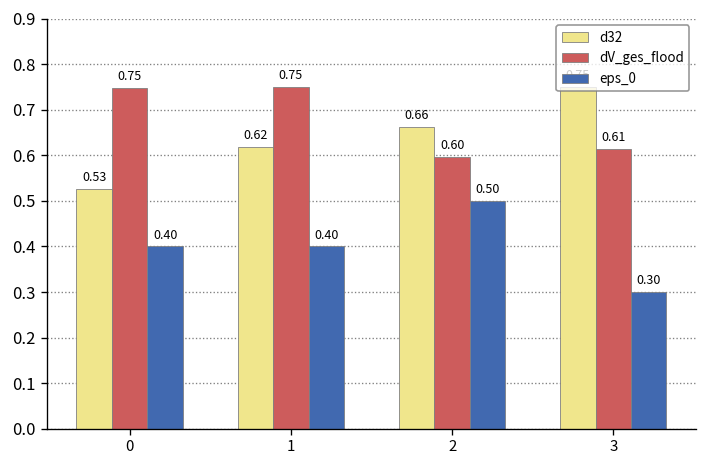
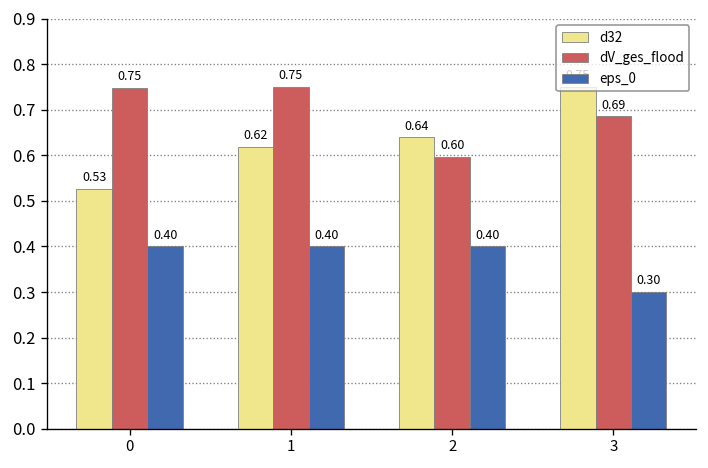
  {
    "d32": {
      "0": 0.53,
      "1": 0.62,
-     "2": 0.66
+     "2": 0.64
    },
    "dV_ges_flood": {
      "0": 0.75,
      "1": 0.75,
      "2": 0.60,
-     "3": 0.61
+     "3": 0.69
    },
    "eps_0": {
      "0": 0.40,
      "1": 0.40,
-     "2": 0.50,
+     "2": 0.40,
      "3": 0.30
    }
  }
